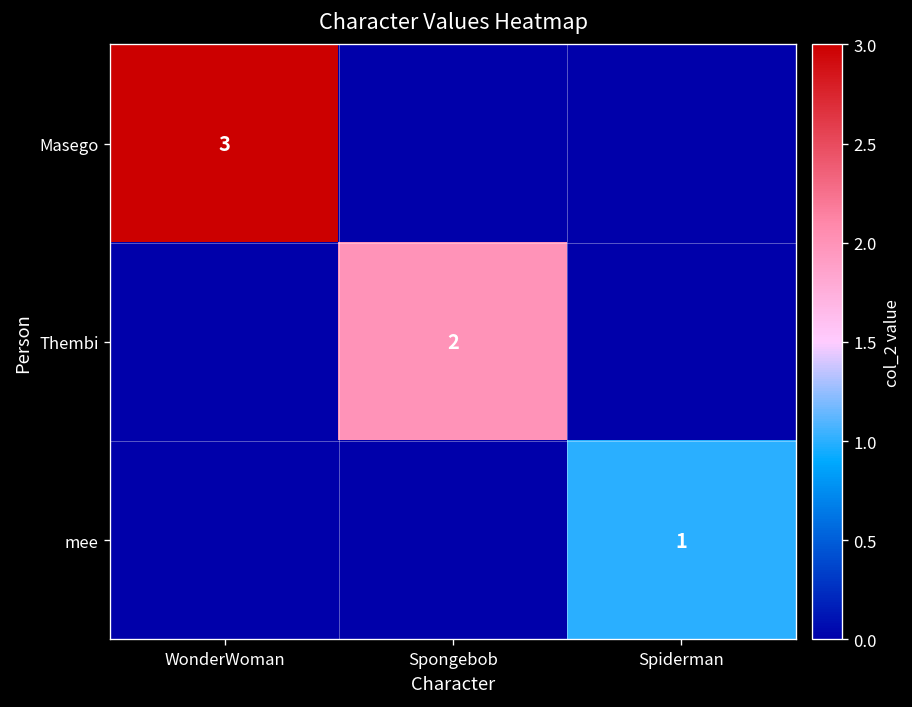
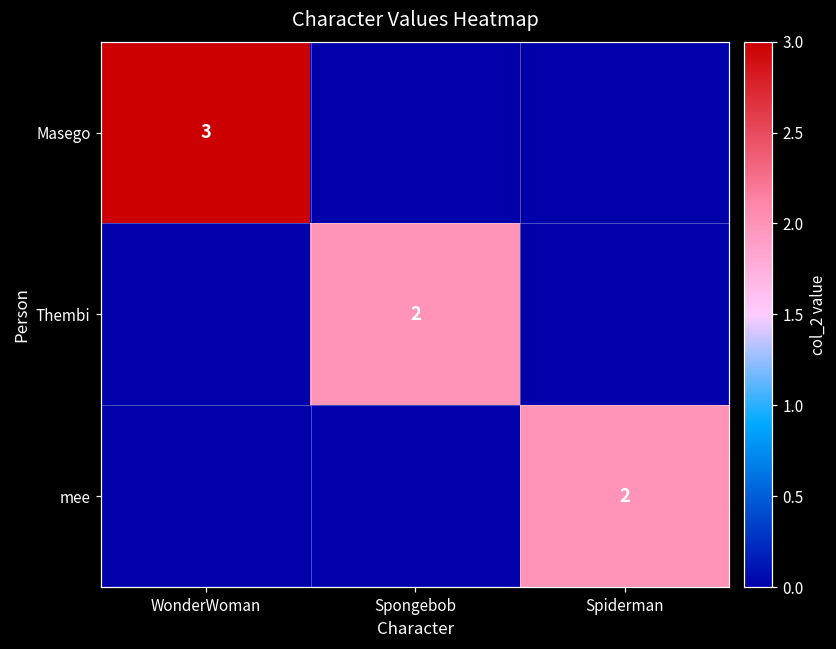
  {
    "Masego": {
      "WonderWoman": 3
    },
    "Thembi": {
      "Spongebob": 2
    },
    "mee": {
-     "Spiderman": 1
+     "Spiderman": 2
    }
  }
